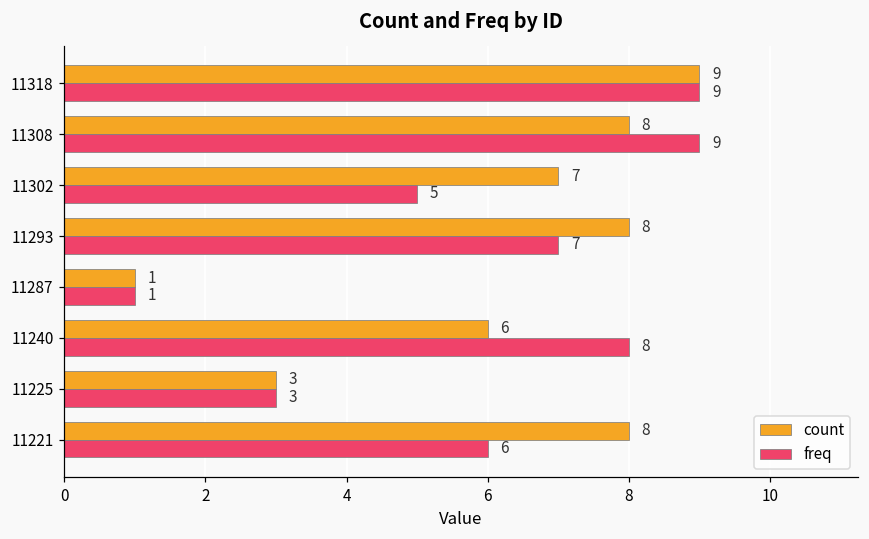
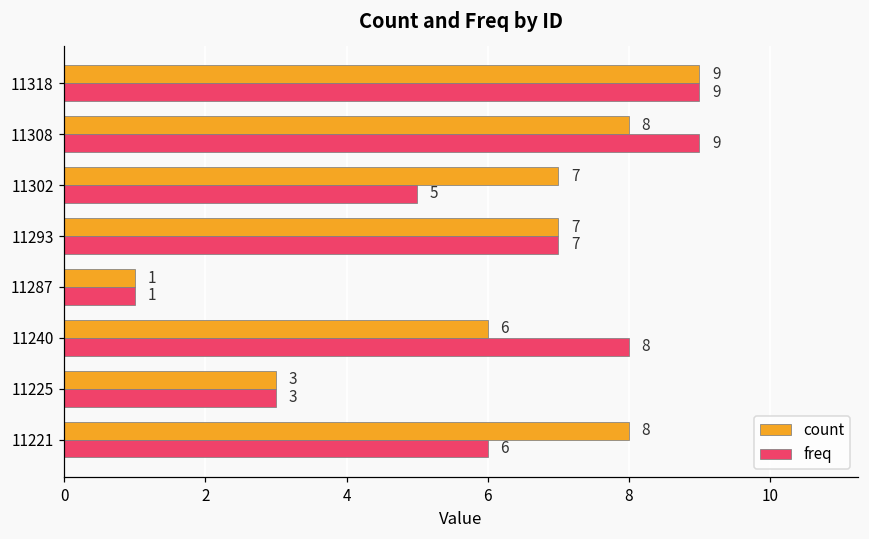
  {
    "count": {
      "11318": 9,
      "11308": 8,
      "11302": 7,
-     "11293": 8,
+     "11293": 7,
      "11287": 1,
      "11240": 6,
      "11225": 3,
      "11221": 8
    },
    "freq": {
      "11318": 9,
      "11308": 9,
      "11302": 5,
      "11293": 7,
      "11287": 1,
      "11240": 8,
      "11225": 3,
      "11221": 6
    }
  }
